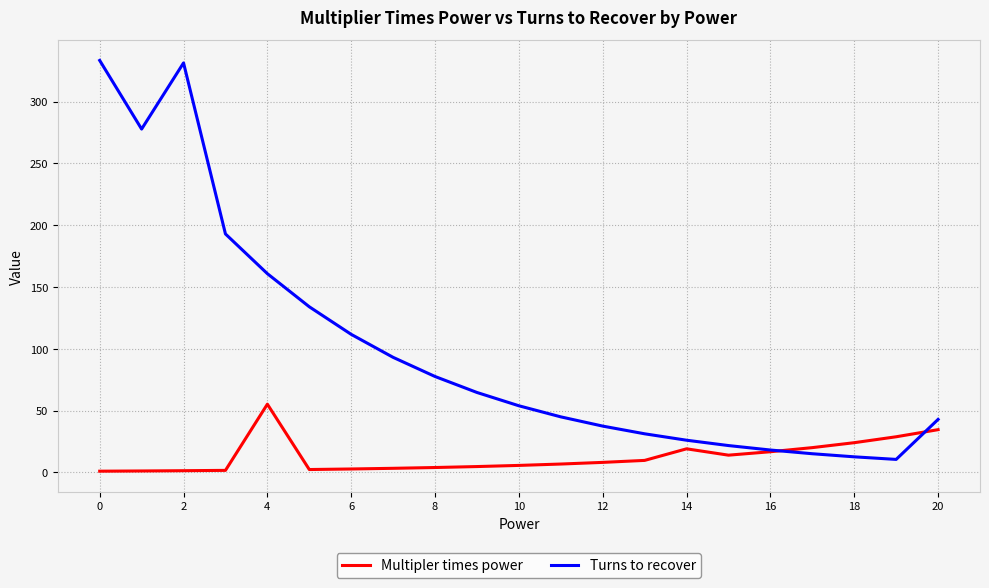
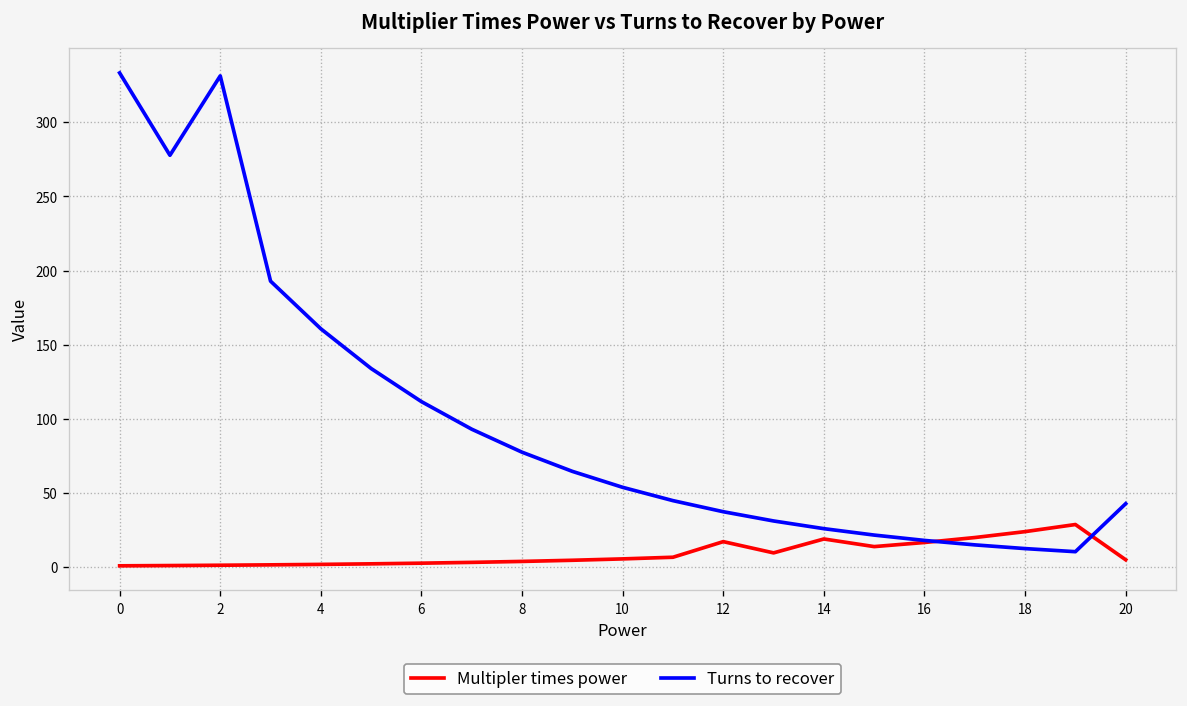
  {
    "Multipler times power": {
      "0": 1,
      "2": 1,
-     "4": 55,
+     "4": 2,
      "6": 3,
      "8": 4,
      "10": 6,
-     "12": 8,
+     "12": 17,
      "14": 19,
      "18": 24,
-     "20": 35
+     "20": 5
    },
    "Turns to recover": {
      "0": 333,
      "2": 331,
      "4": 161,
      "6": 112,
      "8": 78,
      "10": 54,
      "12": 37,
      "14": 26,
      "18": 13,
      "20": 43
    }
  }
